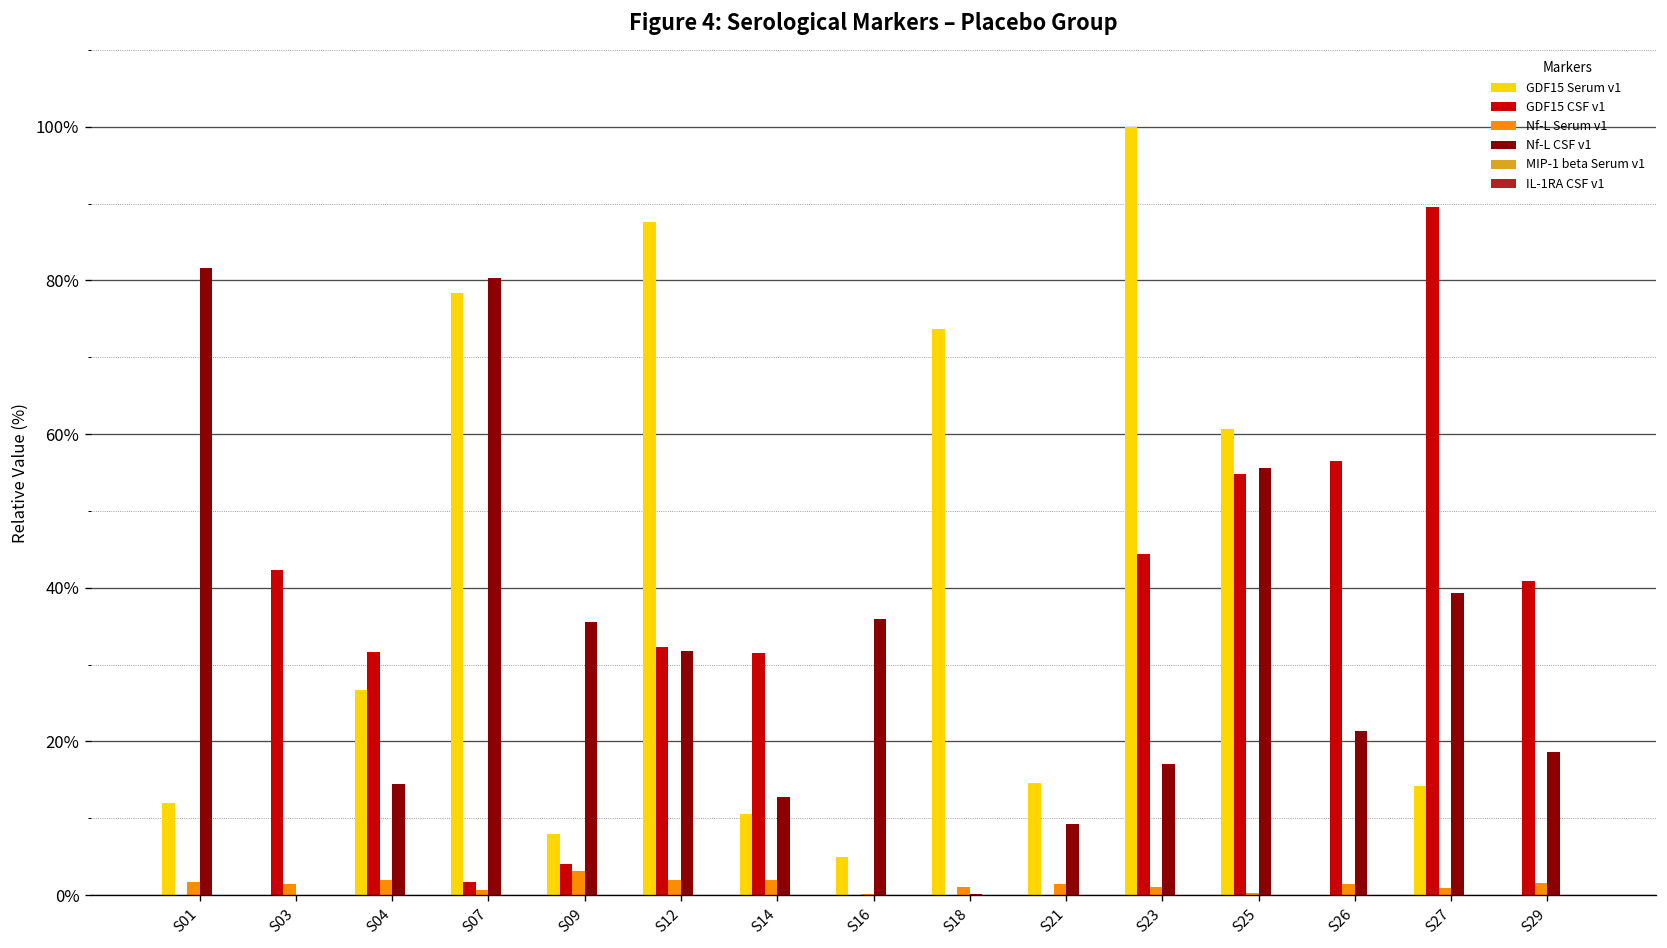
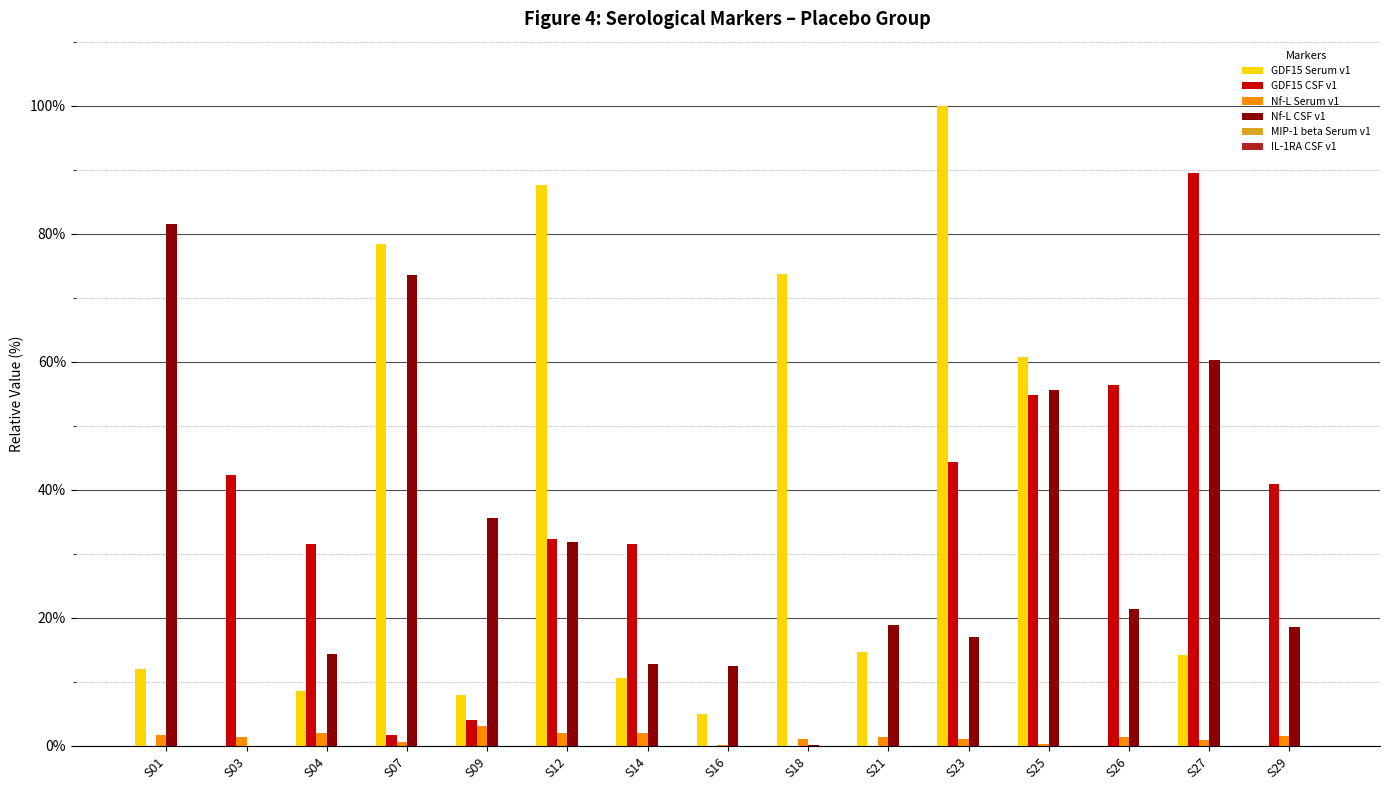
  {
    "GDF15 Serum v1": {
      "S01": "12%",
-     "S04": "27%",
+     "S04": "9%",
      "S07": "78%",
      "S09": "8%",
      "S12": "88%",
      "S14": "11%",
      "S16": "5%",
      "S18": "74%",
      "S21": "15%",
      "S23": "100%",
      "S25": "61%",
      "S27": "14%"
    },
    "Nf-L CSF v1": {
      "S01": "82%",
      "S04": "14%",
-     "S07": "80%",
+     "S07": "74%",
      "S09": "36%",
      "S12": "32%",
      "S14": "13%",
-     "S16": "36%",
-     "S21": "9%",
+     "S16": "13%",
+     "S21": "19%",
      "S23": "17%",
      "S25": "56%",
      "S26": "21%",
-     "S27": "39%",
+     "S27": "60%",
      "S29": "19%"
    }
  }
